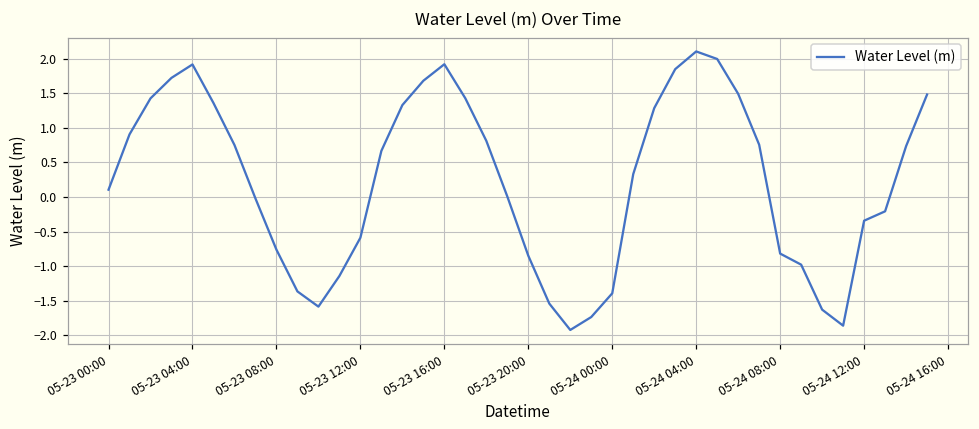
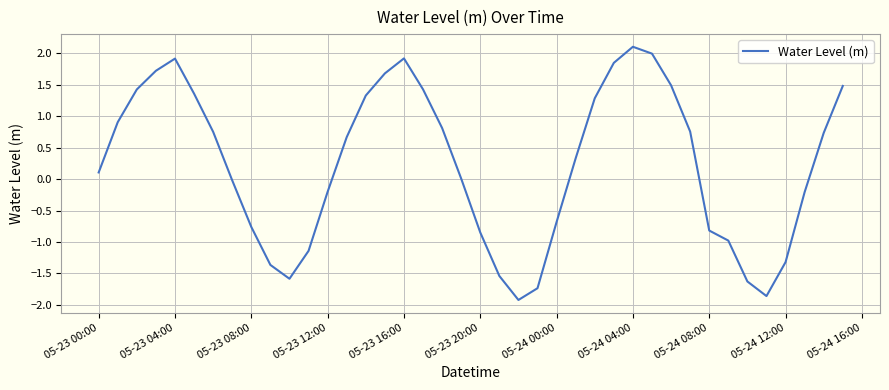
  {
    "05-23 00:00": 0.1,
    "05-23 04:00": 1.9,
    "05-23 08:00": -0.8,
-   "05-23 12:00": -0.6,
+   "05-23 12:00": -0.2,
    "05-23 16:00": 1.9,
    "05-23 20:00": -0.8,
-   "05-24 00:00": -1.4,
+   "05-24 00:00": -0.7,
    "05-24 04:00": 2.1,
    "05-24 08:00": -0.8,
-   "05-24 12:00": -0.3
+   "05-24 12:00": -1.3
  }
